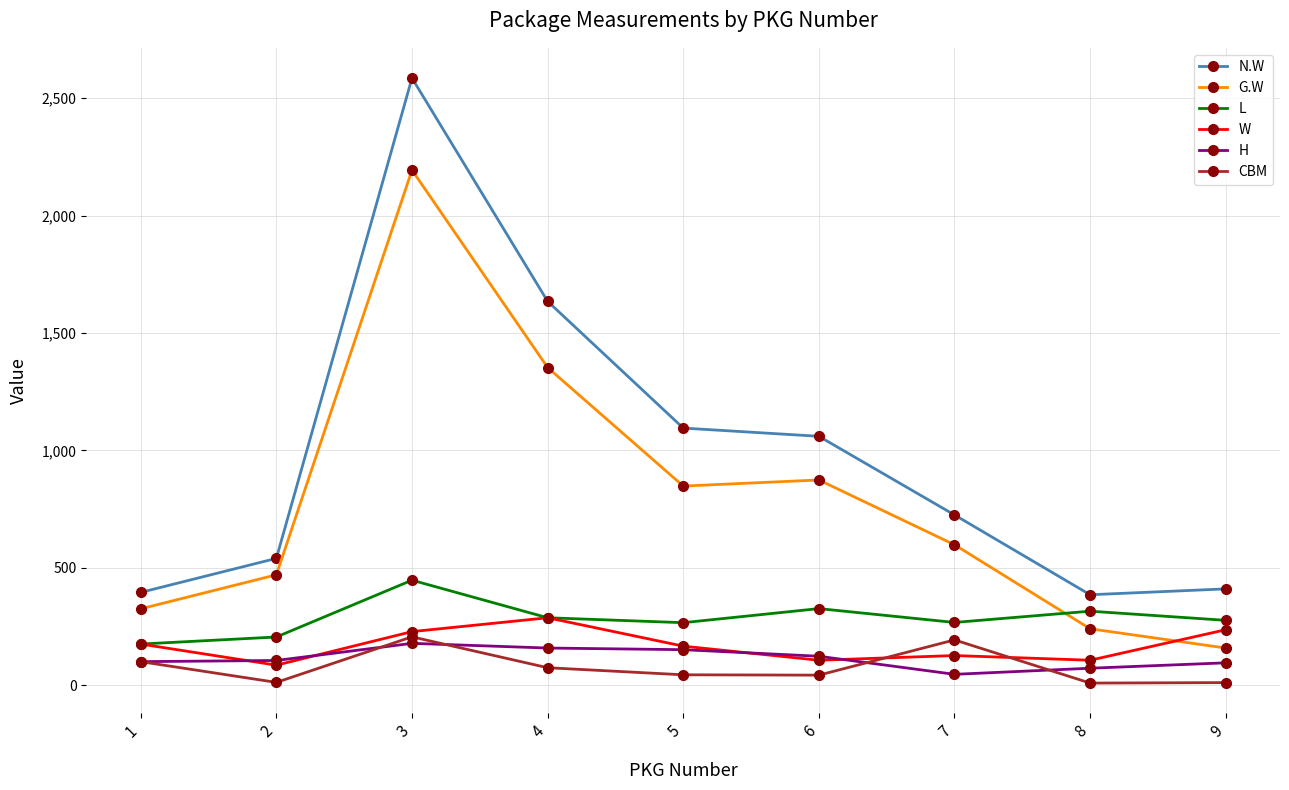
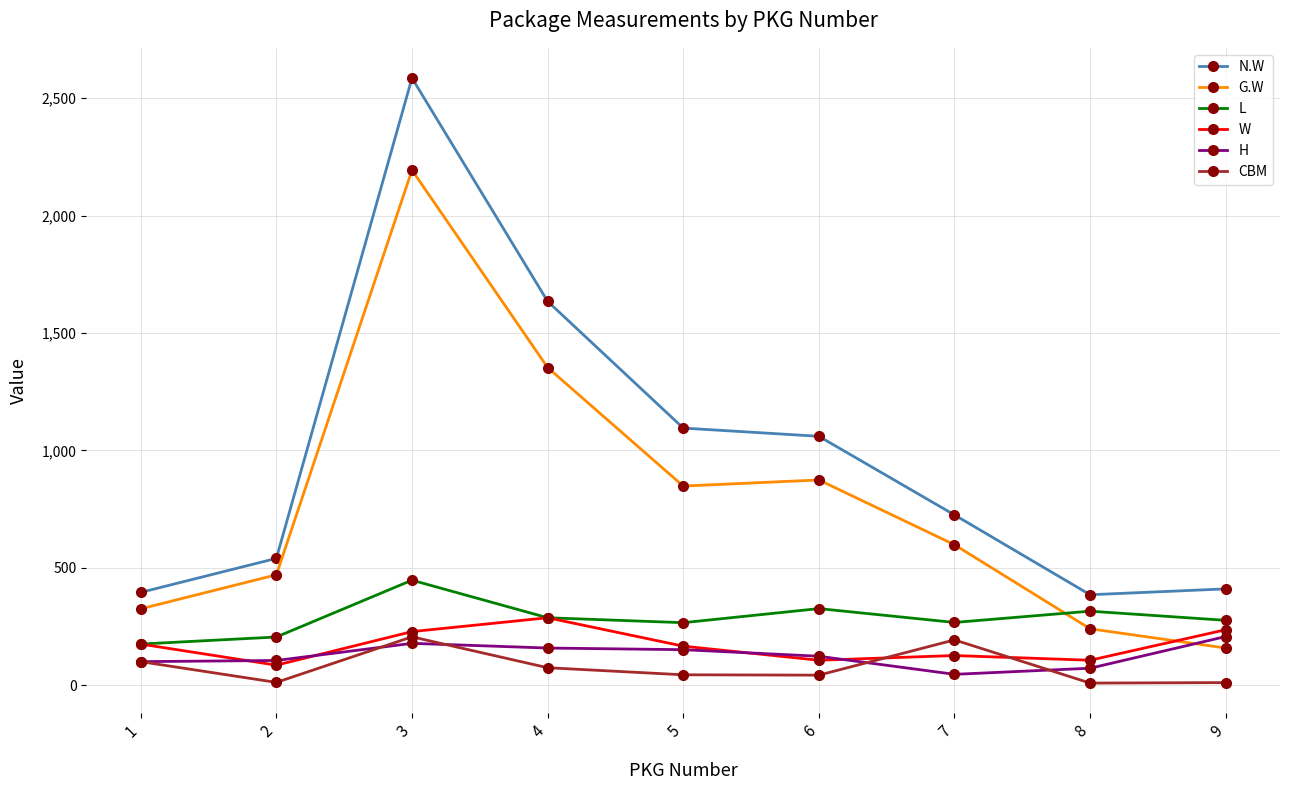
  {
    "N.W": {
      "1": "400",
      "2": "540",
      "3": "2,590",
      "4": "1,640",
      "5": "1,100",
      "6": "1,060",
      "7": "730",
      "8": "390",
      "9": "410"
    },
    "G.W": {
      "1": "330",
      "2": "470",
      "3": "2,190",
      "4": "1,350",
      "5": "850",
      "6": "870",
      "7": "600",
      "8": "240",
      "9": "160"
    },
    "L": {
      "2": "210",
      "3": "450",
      "5": "270",
      "6": "330",
      "7": "270",
      "8": "320",
      "9": "280"
    },
    "W": {
      "2": "90",
      "3": "230",
      "5": "170",
      "6": "110",
      "7": "130",
      "8": "110",
      "9": "240"
    },
    "H": {
      "2": "110",
      "3": "180",
      "4": "160",
      "5": "150",
      "6": "120",
      "7": "50",
      "8": "70",
-     "9": "100"
+     "9": "210"
    },
    "CBM": {
      "2": "10",
      "3": "210",
      "4": "70",
      "5": "40",
      "6": "40",
      "7": "190",
      "8": "10",
      "9": "10"
    }
  }
